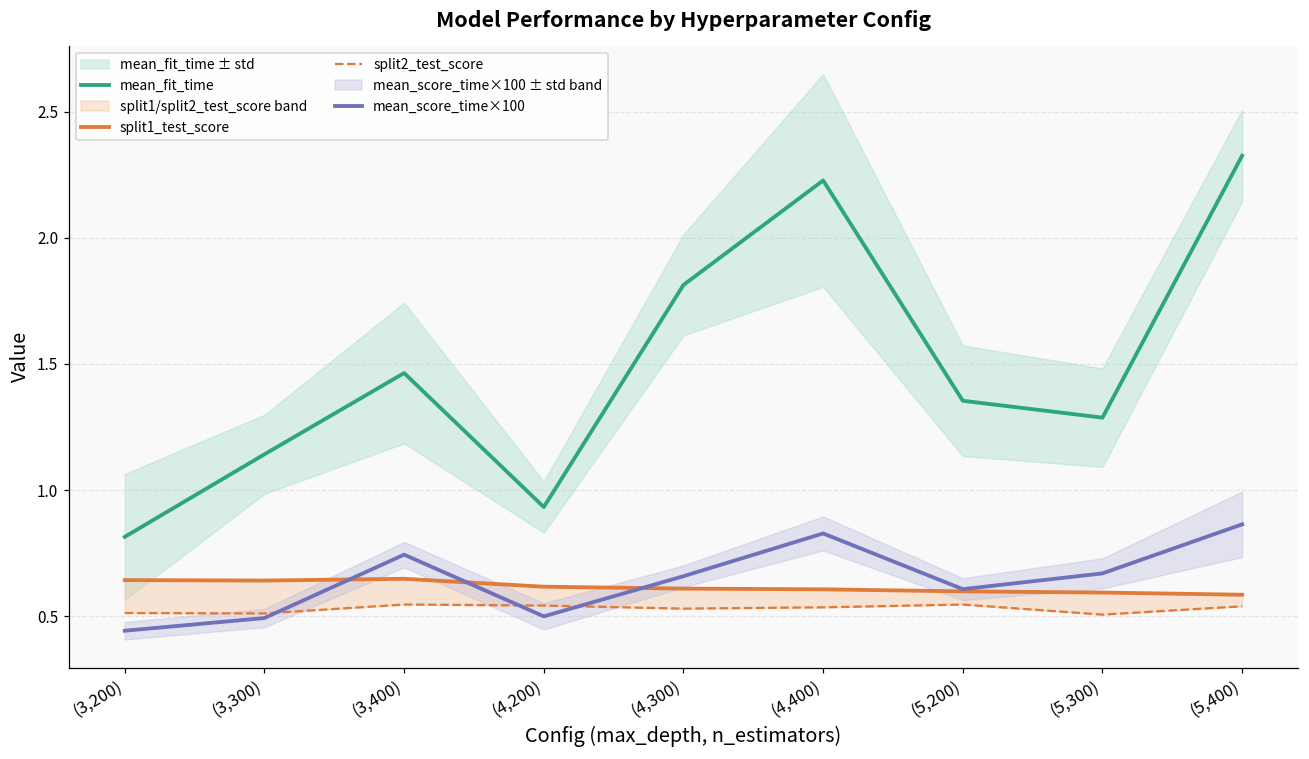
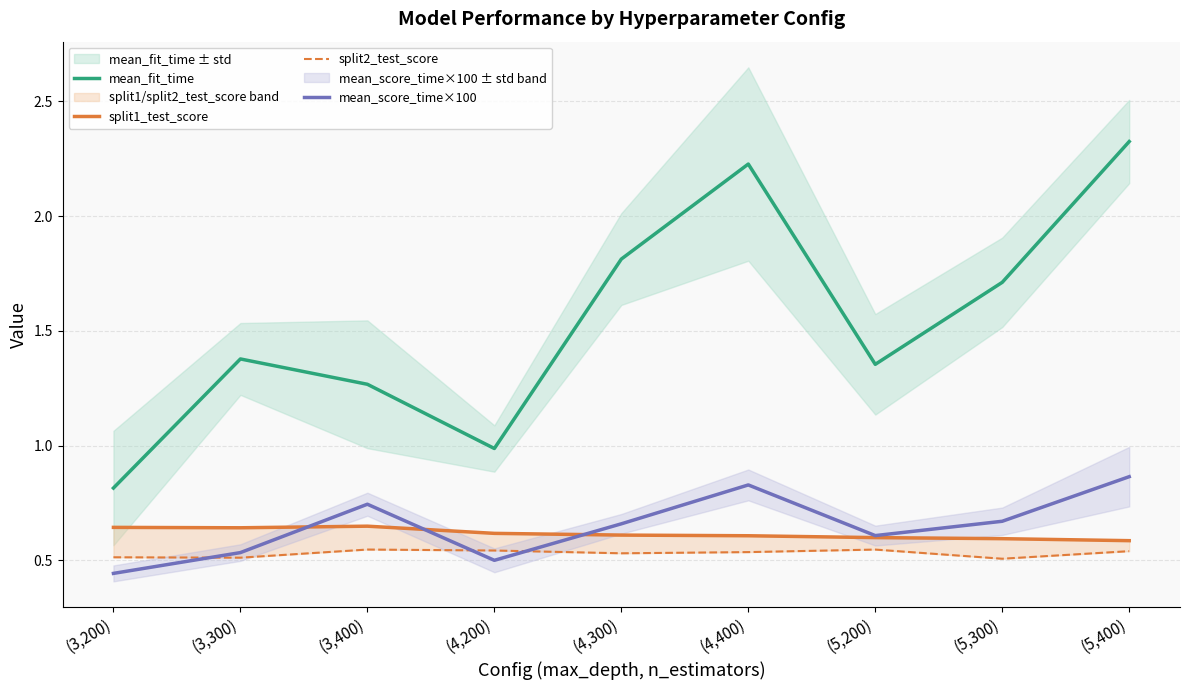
  {
    "mean_fit_time": {
      "(3,200)": 0.81,
-     "(3,300)": 1.14,
-     "(3,400)": 1.46,
-     "(4,200)": 0.93,
+     "(3,300)": 1.38,
+     "(3,400)": 1.27,
+     "(4,200)": 0.99,
      "(4,300)": 1.81,
      "(4,400)": 2.23,
      "(5,200)": 1.35,
-     "(5,300)": 1.29,
+     "(5,300)": 1.71,
      "(5,400)": 2.33
    },
    "split2_test_score": {
      "(3,200)": 0.51,
      "(3,300)": 0.51,
      "(3,400)": 0.55,
      "(4,300)": 0.53,
      "(4,400)": 0.54,
      "(5,200)": 0.55,
      "(5,300)": 0.51,
      "(5,400)": 0.54
    },
    "mean_score_time×100": {
      "(3,200)": 0.44,
-     "(3,300)": 0.49,
+     "(3,300)": 0.53,
      "(3,400)": 0.74,
      "(4,200)": 0.50,
      "(4,300)": 0.66,
      "(4,400)": 0.83,
      "(5,300)": 0.67,
      "(5,400)": 0.86
    }
  }
